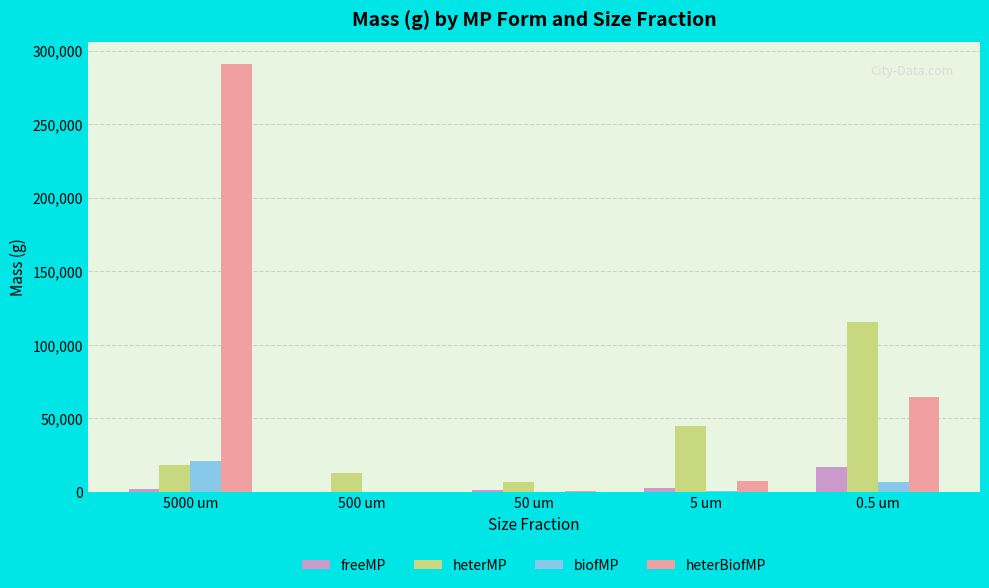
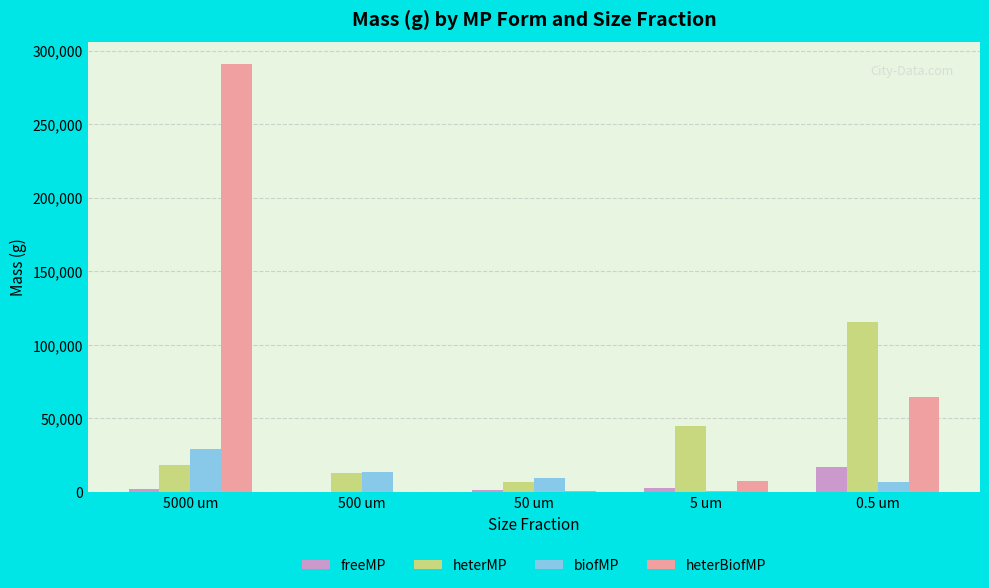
  {
    "heterMP": {
      "5000 um": "18,000",
      "500 um": "13,000",
      "50 um": "7,000",
      "5 um": "45,000",
      "0.5 um": "116,000"
    },
    "biofMP": {
-     "5000 um": "21,000",
-     "500 um": "0",
-     "50 um": "0",
+     "5000 um": "29,000",
+     "500 um": "14,000",
+     "50 um": "9,000",
      "0.5 um": "6,000"
    }
  }
